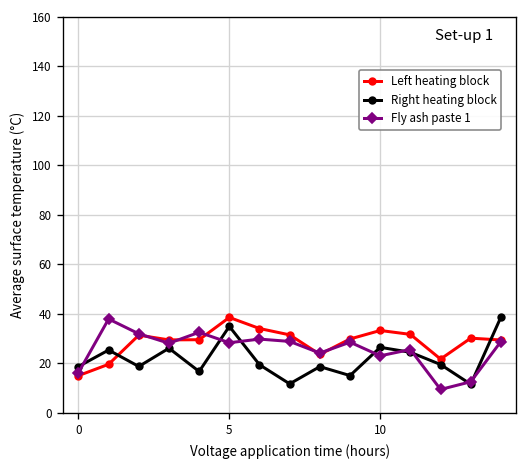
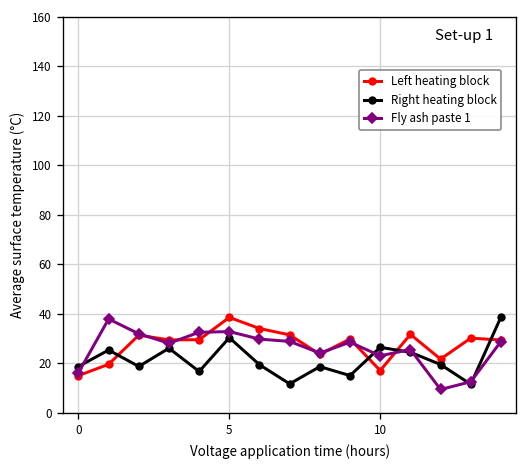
  {
    "Left heating block": {
      "5": 38,
-     "10": 33
+     "10": 17
    },
    "Right heating block": {
      "0": 19,
-     "5": 35,
+     "5": 30,
      "10": 26
    },
    "Fly ash paste 1": {
-     "5": 28,
+     "5": 33,
      "10": 23
    }
  }
